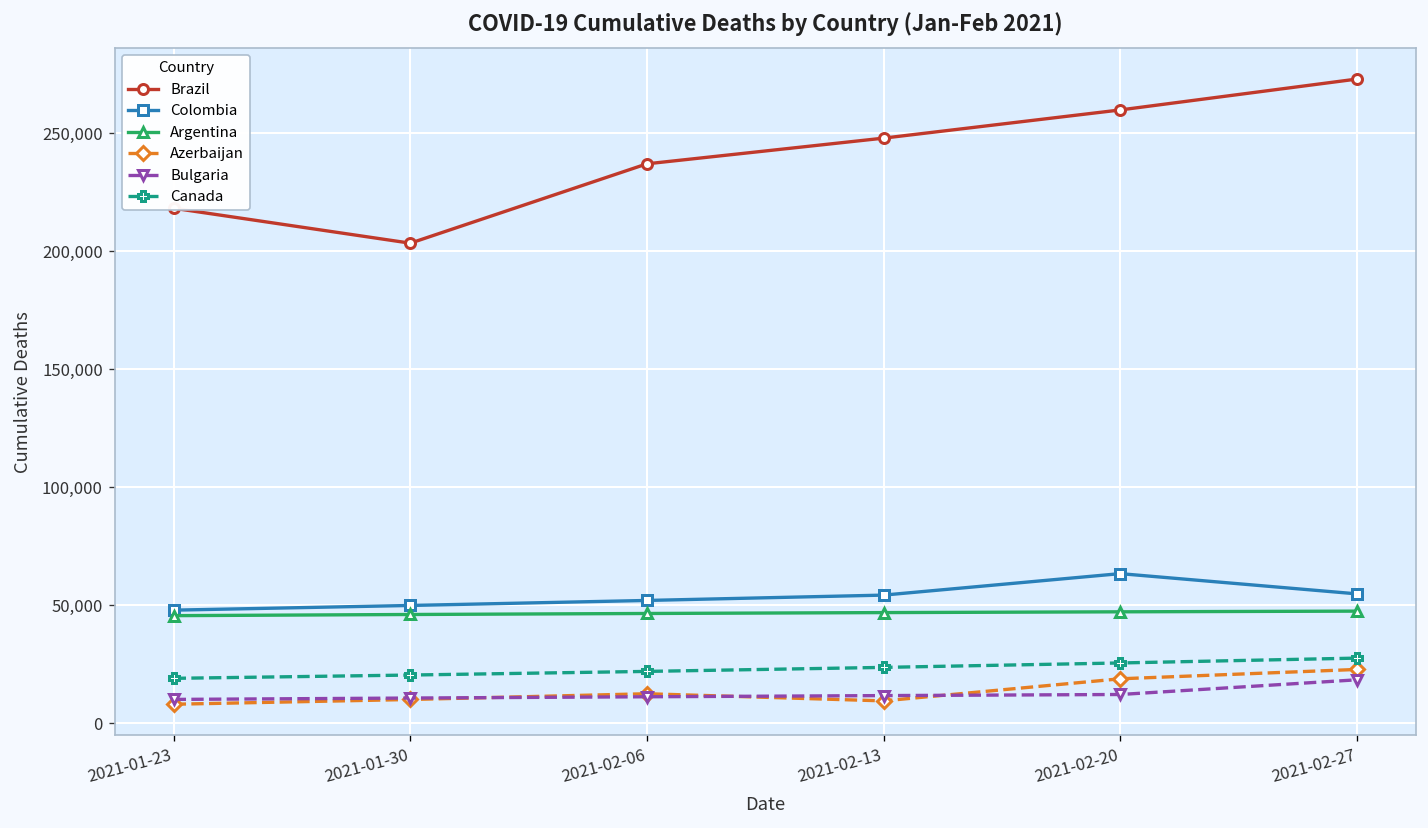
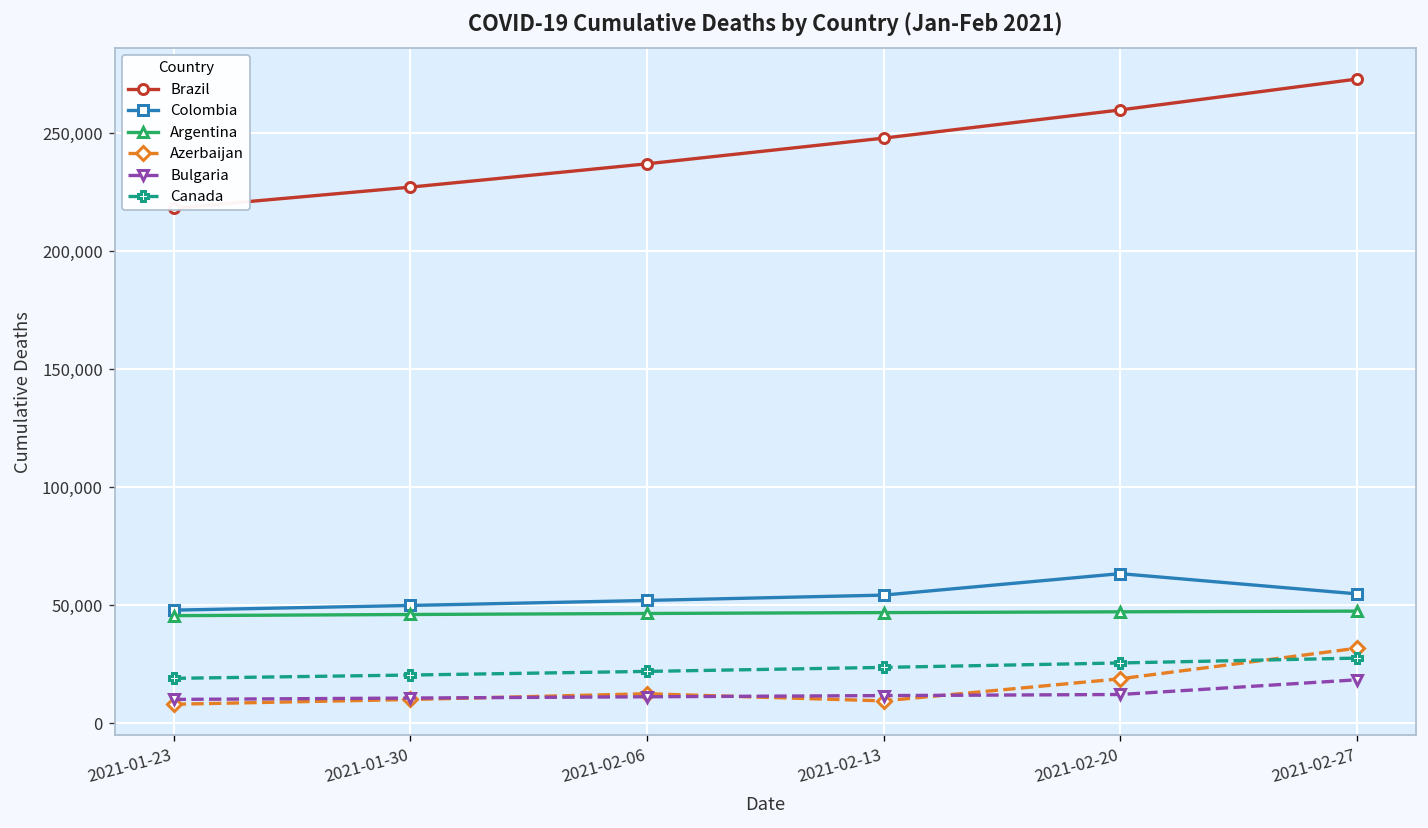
  {
    "Brazil": {
-     "2021-01-30": "203,000",
+     "2021-01-30": "227,000",
      "2021-02-06": "237,000",
      "2021-02-13": "248,000",
      "2021-02-20": "260,000",
      "2021-02-27": "273,000"
    },
    "Colombia": {
      "2021-01-23": "48,000",
      "2021-01-30": "50,000",
      "2021-02-06": "52,000",
      "2021-02-13": "54,000",
      "2021-02-20": "63,000",
      "2021-02-27": "55,000"
    },
    "Azerbaijan": {
      "2021-01-23": "8,000",
      "2021-02-13": "10,000",
      "2021-02-20": "19,000",
-     "2021-02-27": "23,000"
+     "2021-02-27": "32,000"
    },
    "Bulgaria": {
      "2021-01-23": "10,000",
      "2021-02-13": "12,000",
      "2021-02-20": "12,000",
      "2021-02-27": "18,000"
    }
  }
